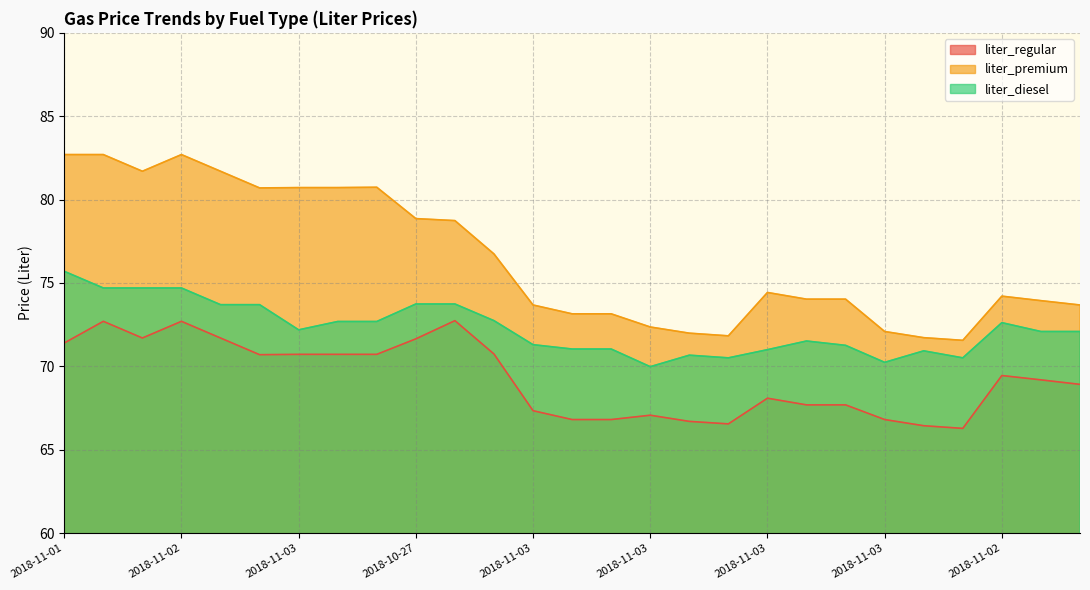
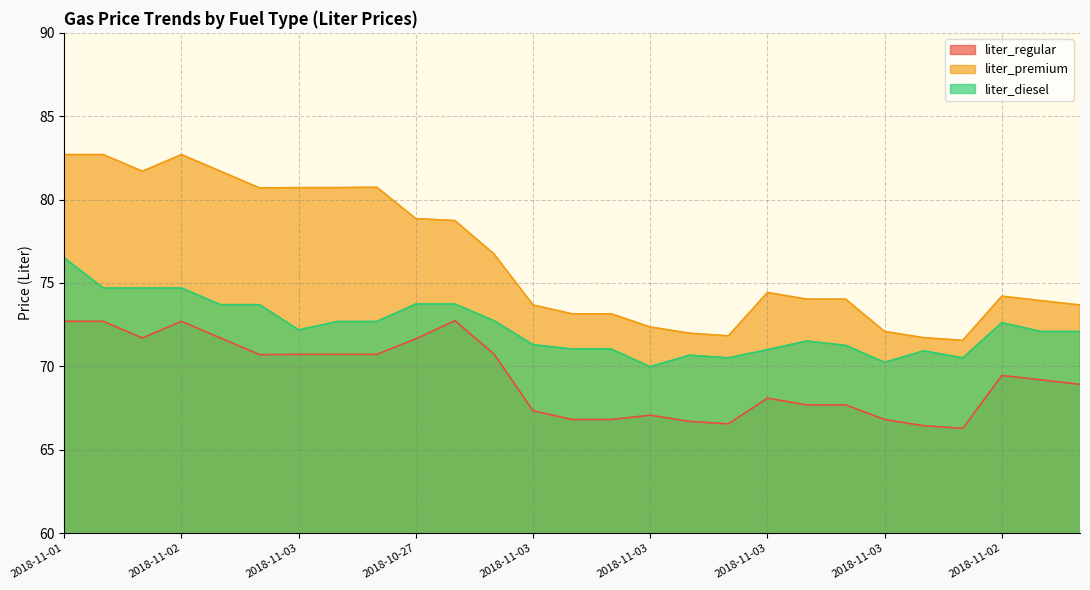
  {
    "liter_regular": {
-     "2018-11-01": 71.4,
+     "2018-11-01": 72.7,
      "2018-10-27": 71.7
    },
    "liter_premium": {
      "2018-11-01": 82.7,
      "2018-10-27": 78.9
    },
    "liter_diesel": {
-     "2018-11-01": 75.7,
+     "2018-11-01": 76.5,
      "2018-10-27": 73.7
    }
  }
